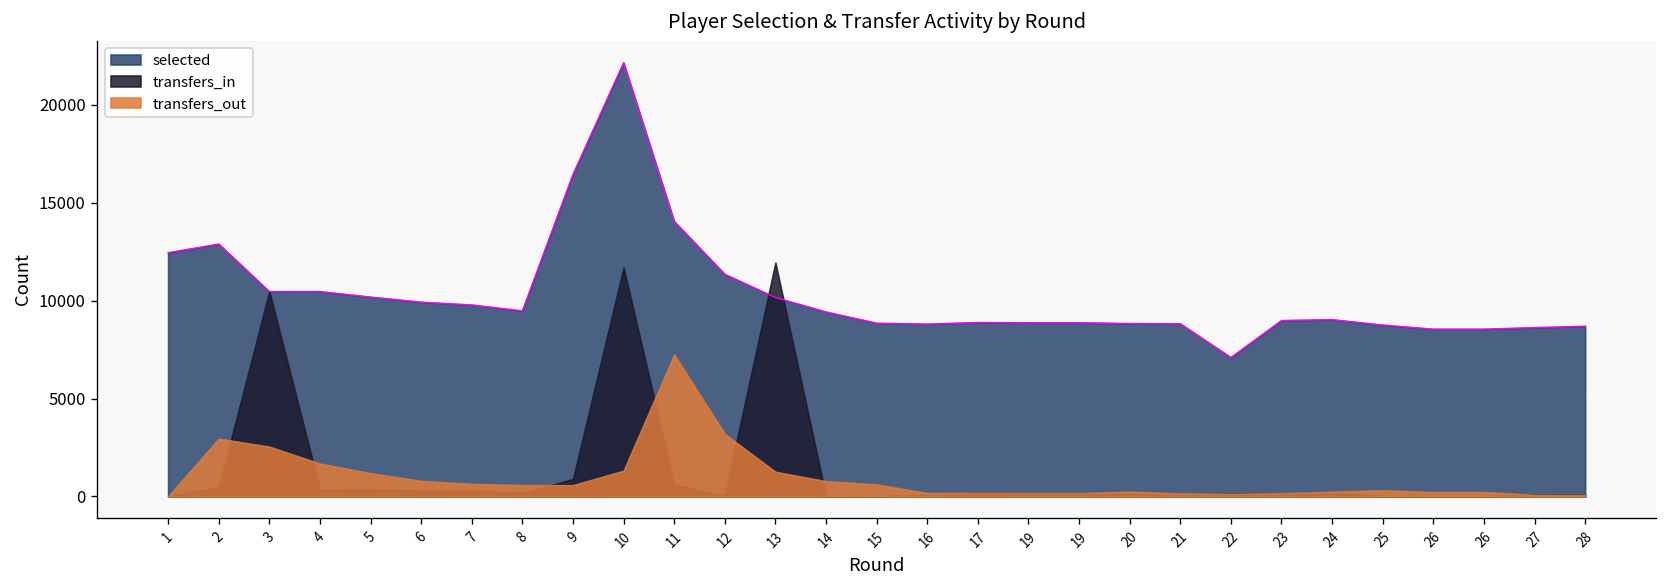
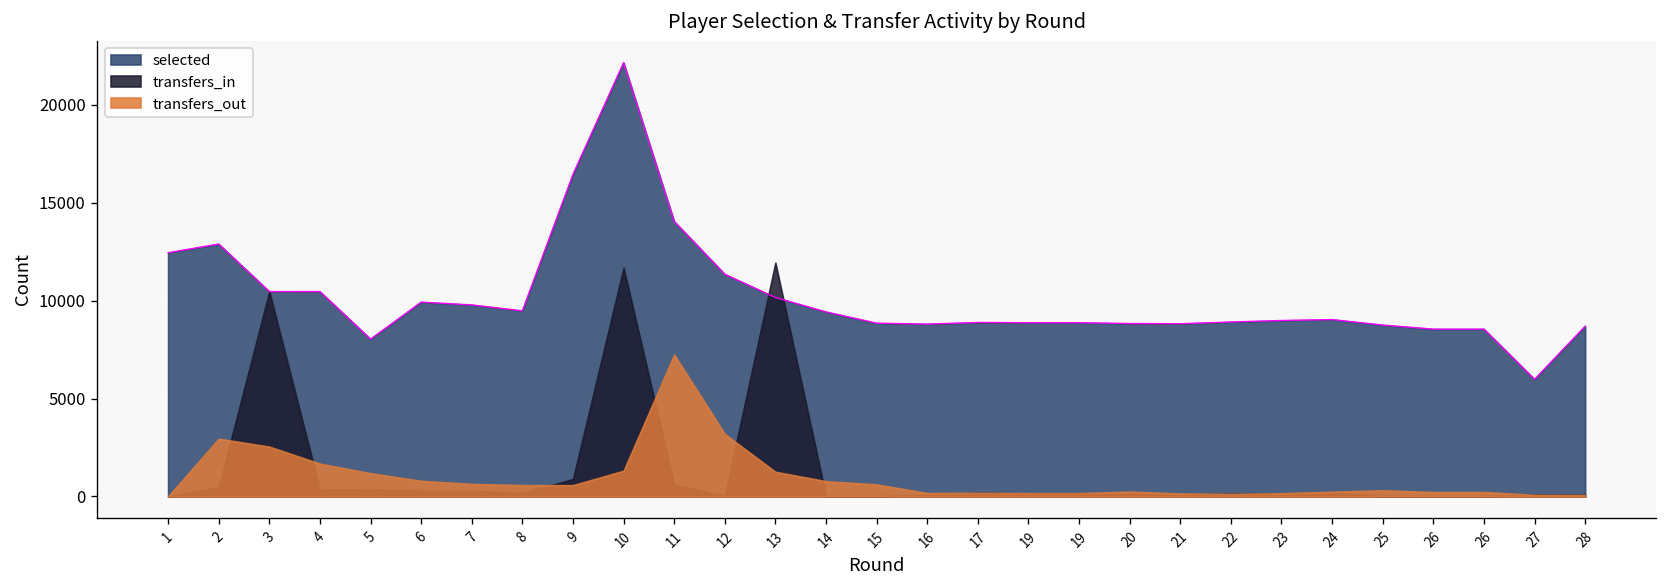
  {
    "selected": {
      "1": 12400,
      "2": 12900,
      "4": 10500,
-     "5": 10200,
+     "5": 8000,
      "6": 9900,
      "7": 9800,
      "8": 9500,
      "9": 16500,
      "10": 22200,
      "11": 14000,
      "12": 11300,
      "13": 10200,
      "14": 9400,
      "15": 8900,
      "16": 8800,
      "17": 8900,
      "20": 8800,
      "21": 8800,
-     "22": 7100,
+     "22": 8900,
      "23": 9000,
      "24": 9000,
      "25": 8800,
-     "27": 8600,
+     "27": 6000,
      "28": 8700
    },
    "transfers_in": {
      "2": 500,
      "4": 400,
      "5": 400,
      "6": 300,
      "7": 300,
      "8": 200,
      "9": 900,
      "10": 11700,
      "11": 600,
      "13": 11900
    },
    "transfers_out": {
      "2": 3000,
      "3": 2500,
      "4": 1700,
      "5": 1200,
      "6": 800,
      "7": 600,
      "8": 600,
      "9": 600,
      "10": 1300,
      "11": 7200,
      "12": 3200,
      "13": 1300,
      "14": 800,
      "15": 600,
      "25": 300
    }
  }
